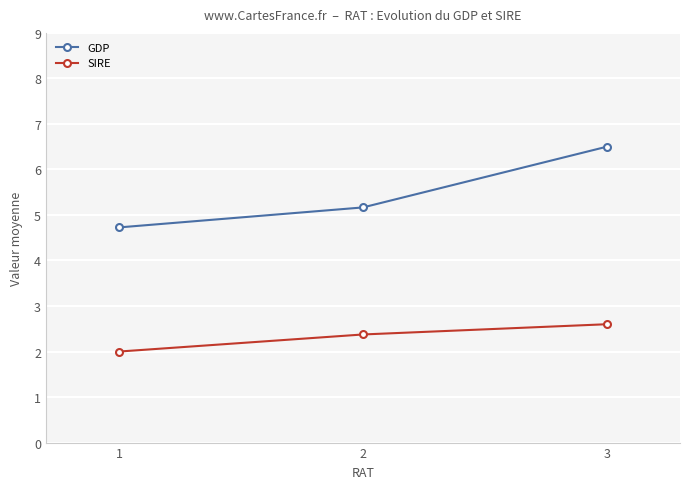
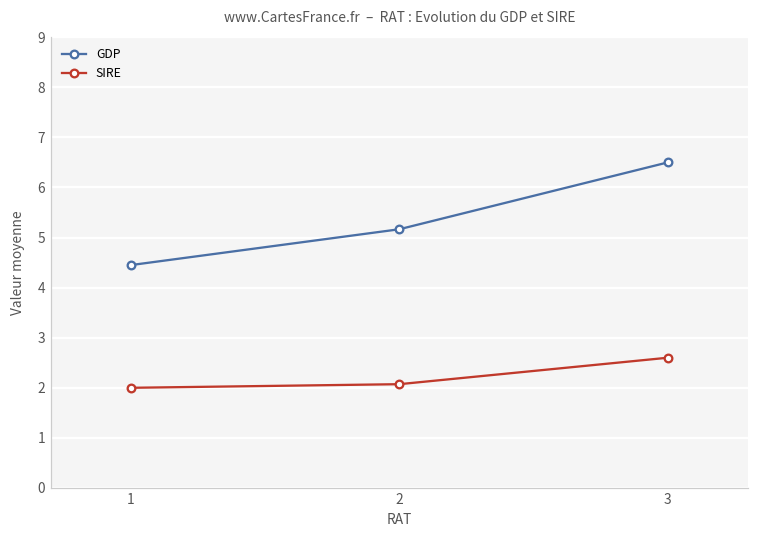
  {
    "GDP": {
-     "1": 4.7,
+     "1": 4.5,
      "2": 5.2,
      "3": 6.5
    },
    "SIRE": {
      "1": 2.0,
-     "2": 2.4,
+     "2": 2.1,
      "3": 2.6
    }
  }
